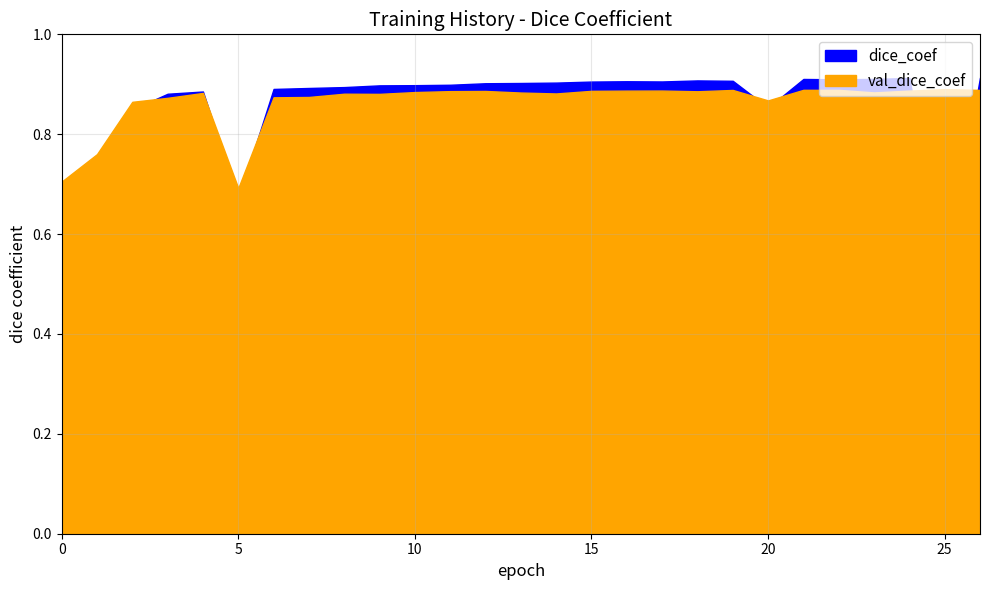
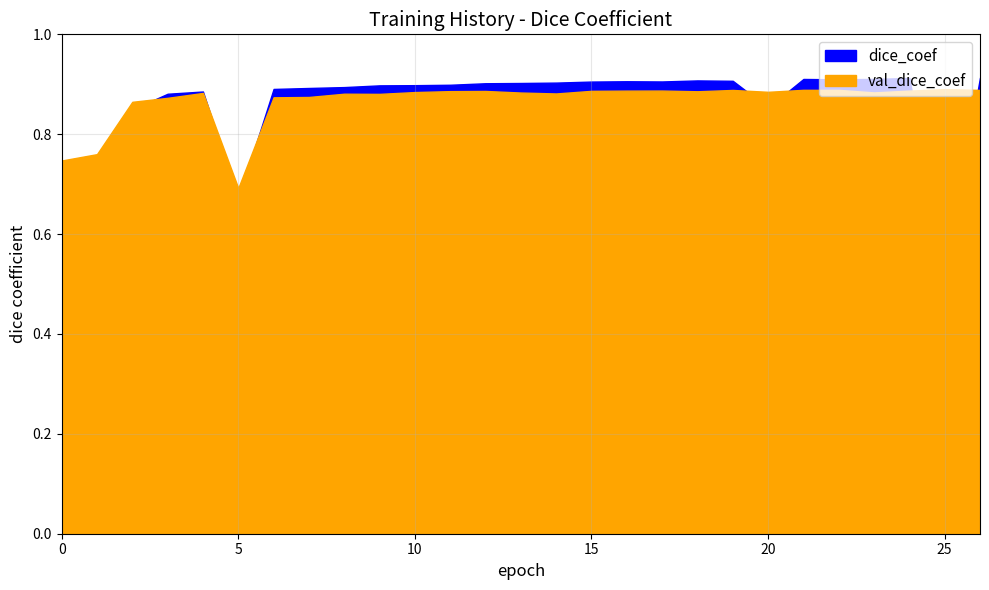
  {
    "dice_coef": {
      "10": 0.90,
      "15": 0.91
    },
    "val_dice_coef": {
-     "0": 0.71,
+     "0": 0.75,
      "5": 0.69,
      "10": 0.88,
      "15": 0.89,
-     "20": 0.87
+     "20": 0.88
    }
  }
